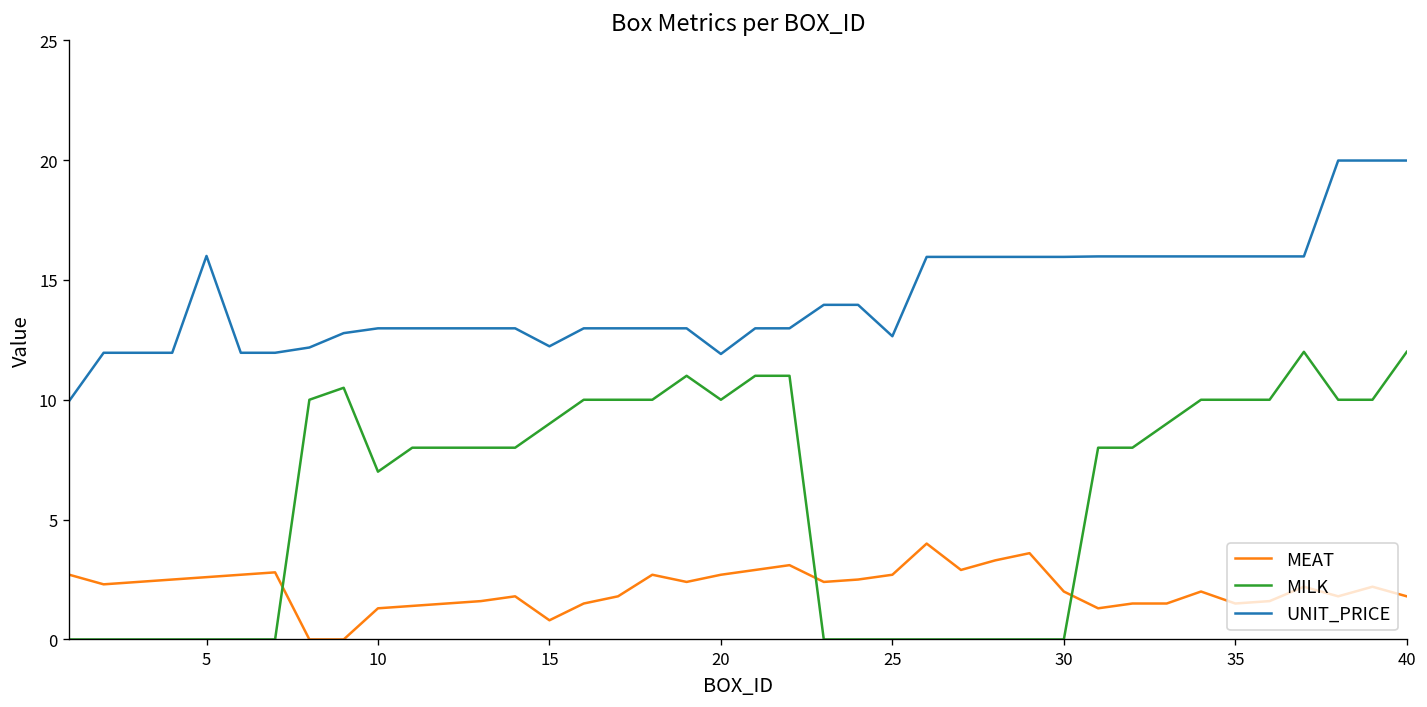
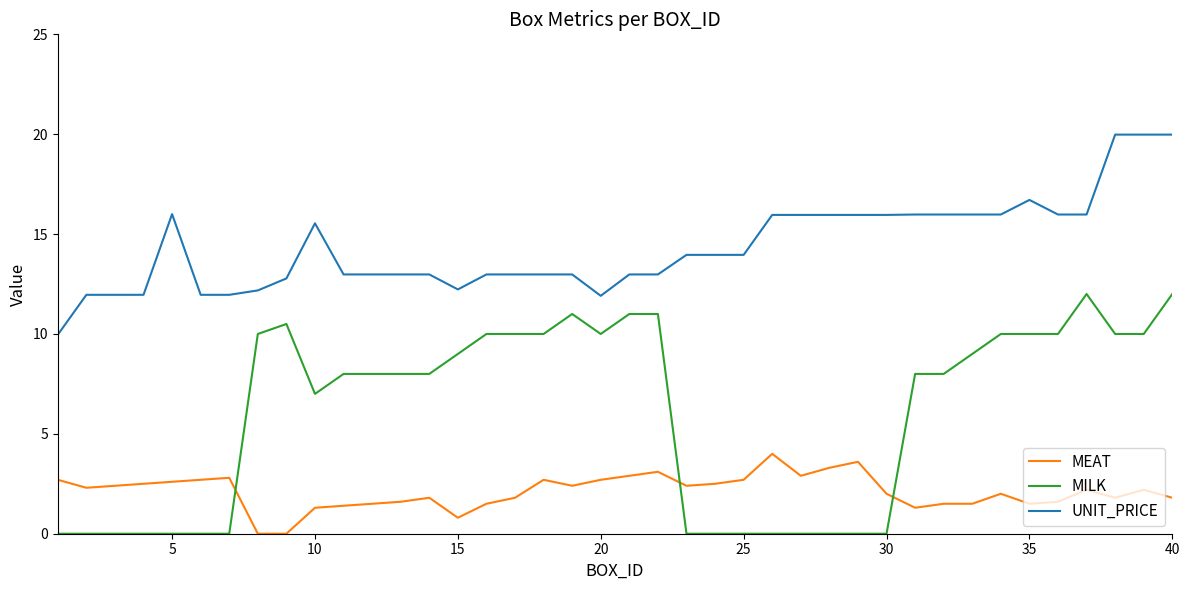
  {
    "MEAT": {
      "5": 2.6,
      "10": 1.3,
      "15": 0.8,
      "20": 2.7,
      "25": 2.7,
      "30": 2.0,
      "40": 1.8
    },
    "MILK": {
      "5": 0.0,
      "10": 7.0,
      "15": 9.0,
      "20": 10.0,
      "25": 0.0,
      "30": 0.0,
      "35": 10.0,
      "40": 12.0
    },
    "UNIT_PRICE": {
      "5": 16.0,
-     "10": 13.0,
+     "10": 15.5,
      "15": 12.2,
      "20": 11.9,
-     "25": 12.7,
+     "25": 14.0,
      "30": 16.0,
-     "35": 16.0,
+     "35": 16.7,
      "40": 20.0
    }
  }
